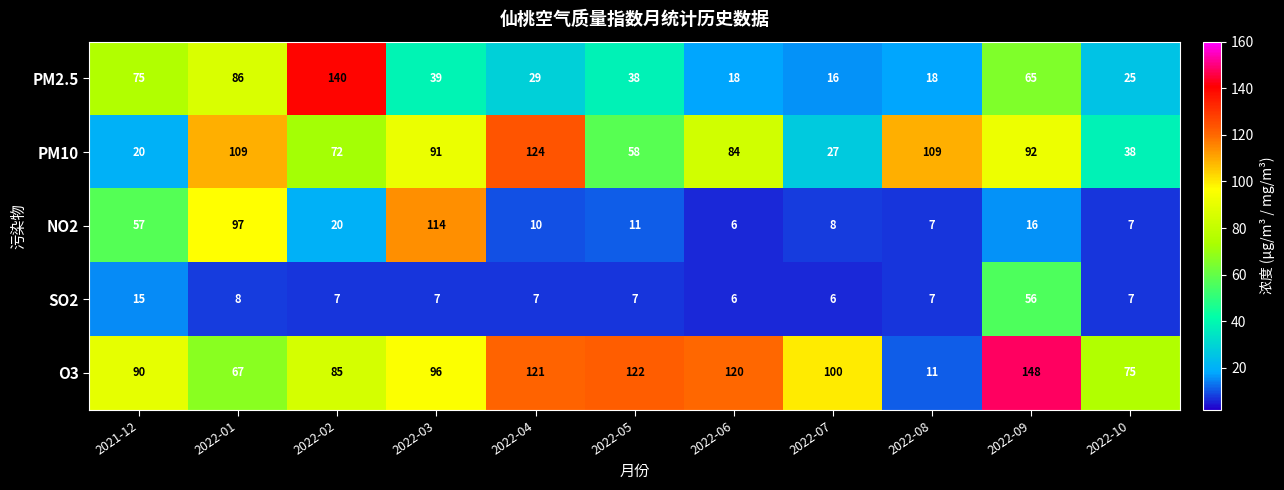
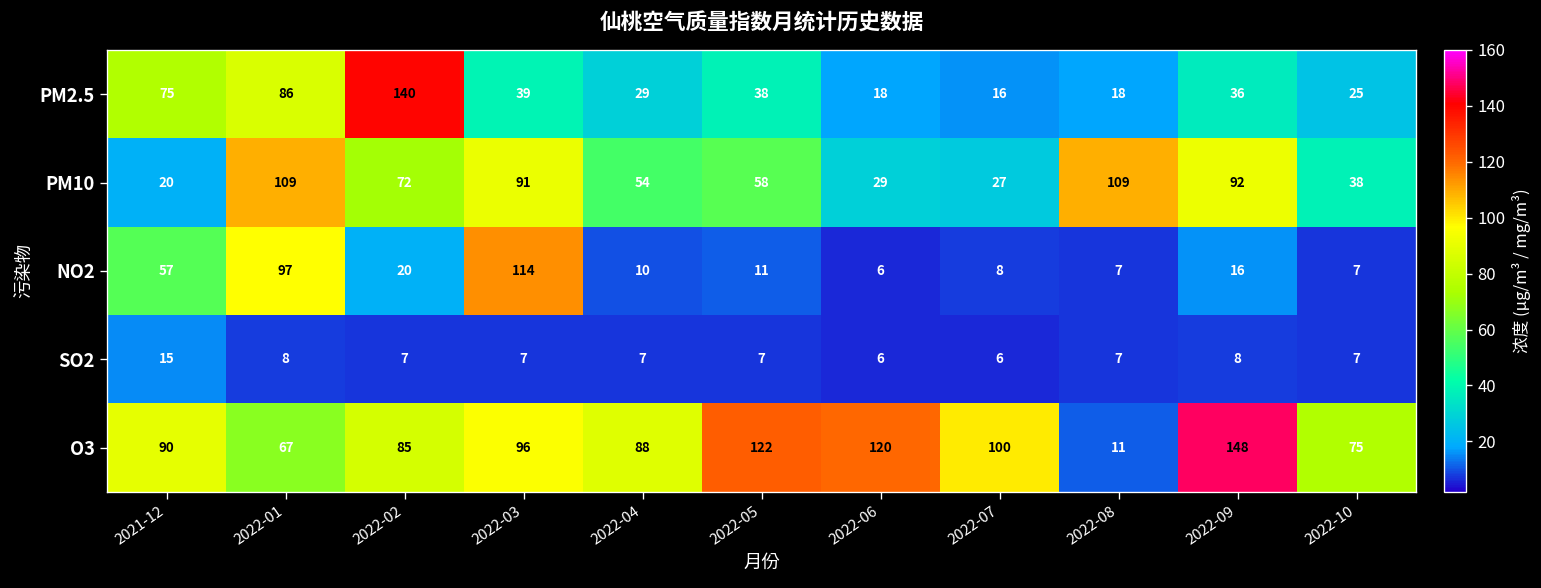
  {
    "PM2.5": {
      "2021-12": 75,
      "2022-01": 86,
      "2022-02": 140,
      "2022-03": 39,
      "2022-04": 29,
      "2022-05": 38,
      "2022-06": 18,
      "2022-07": 16,
      "2022-08": 18,
-     "2022-09": 65,
+     "2022-09": 36,
      "2022-10": 25
    },
    "PM10": {
      "2021-12": 20,
      "2022-01": 109,
      "2022-02": 72,
      "2022-03": 91,
-     "2022-04": 124,
+     "2022-04": 54,
      "2022-05": 58,
-     "2022-06": 84,
+     "2022-06": 29,
      "2022-07": 27,
      "2022-08": 109,
      "2022-09": 92,
      "2022-10": 38
    },
    "NO2": {
      "2021-12": 57,
      "2022-01": 97,
      "2022-02": 20,
      "2022-03": 114,
      "2022-04": 10,
      "2022-05": 11,
      "2022-06": 6,
      "2022-07": 8,
      "2022-08": 7,
      "2022-09": 16,
      "2022-10": 7
    },
    "SO2": {
      "2021-12": 15,
      "2022-01": 8,
      "2022-02": 7,
      "2022-03": 7,
      "2022-04": 7,
      "2022-05": 7,
      "2022-06": 6,
      "2022-07": 6,
      "2022-08": 7,
-     "2022-09": 56,
+     "2022-09": 8,
      "2022-10": 7
    },
    "O3": {
      "2021-12": 90,
      "2022-01": 67,
      "2022-02": 85,
      "2022-03": 96,
-     "2022-04": 121,
+     "2022-04": 88,
      "2022-05": 122,
      "2022-06": 120,
      "2022-07": 100,
      "2022-08": 11,
      "2022-09": 148,
      "2022-10": 75
    }
  }
